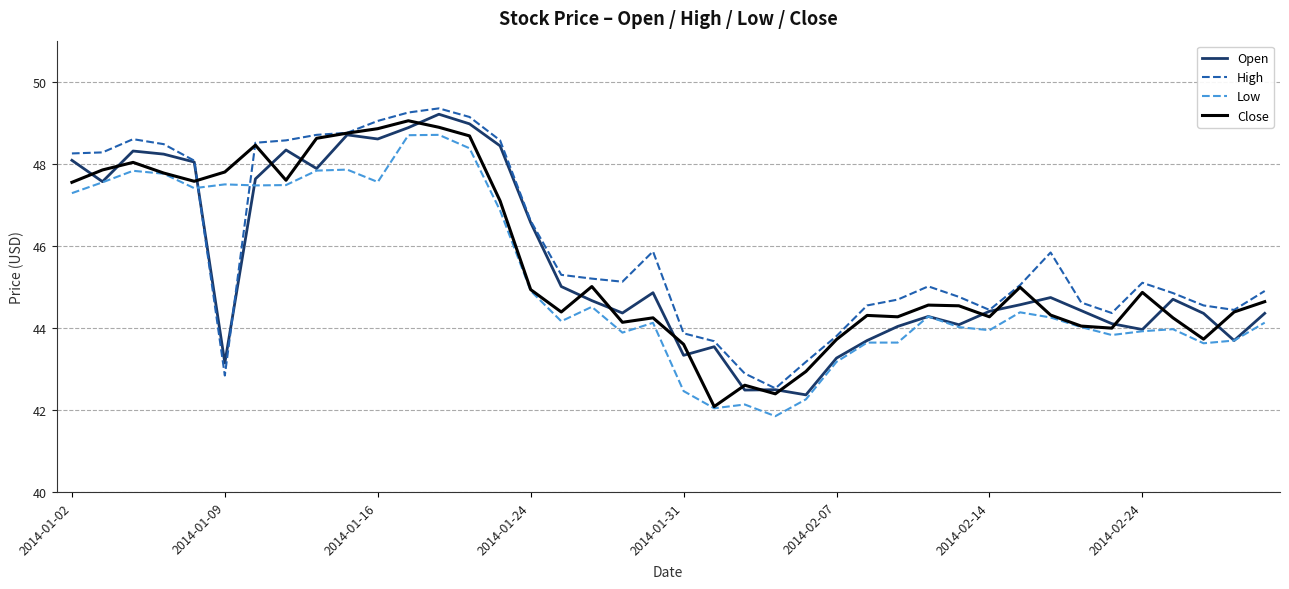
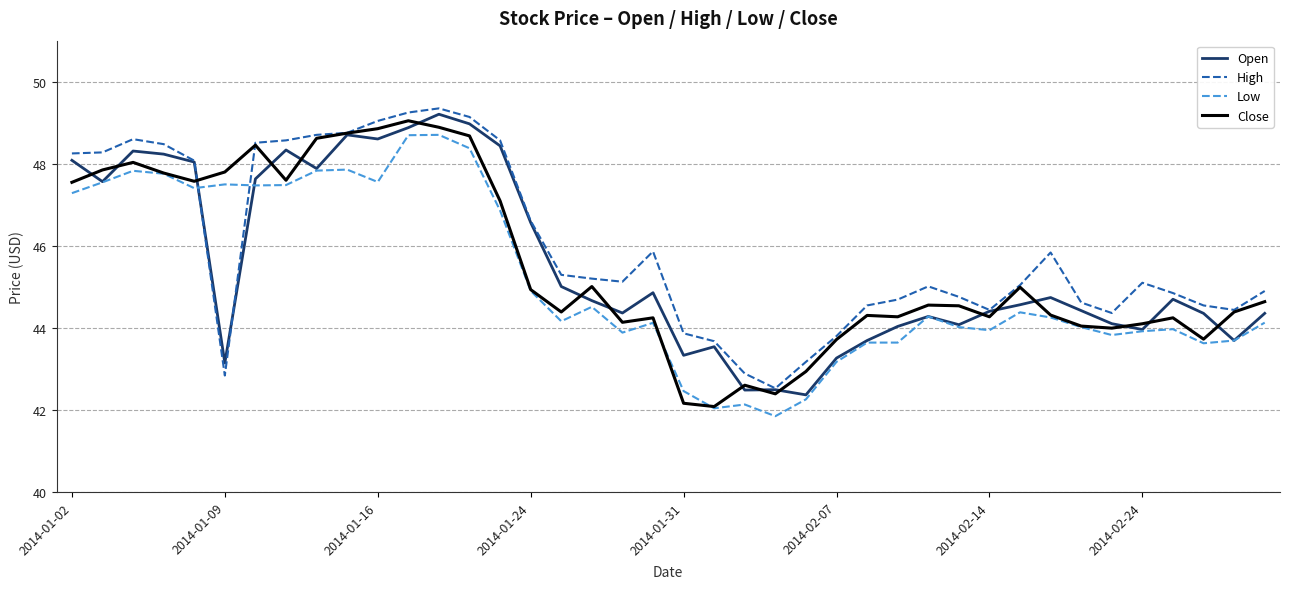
  {
    "Open": {
      "2014-01-02": 48.1,
      "2014-01-09": 43.1,
      "2014-01-16": 48.6,
      "2014-01-31": 43.3,
      "2014-02-07": 43.3
    },
    "High": {
      "2014-01-02": 48.3,
      "2014-01-09": 42.8,
      "2014-01-16": 49.0,
      "2014-01-31": 43.9,
      "2014-02-07": 43.8,
      "2014-02-24": 45.1
    },
    "Low": {
      "2014-01-02": 47.3,
      "2014-01-09": 47.5,
      "2014-01-16": 47.6,
      "2014-01-31": 42.5,
      "2014-02-07": 43.2,
      "2014-02-14": 43.9
    },
    "Close": {
      "2014-01-02": 47.5,
      "2014-01-09": 47.8,
      "2014-01-16": 48.9,
-     "2014-01-31": 43.6,
+     "2014-01-31": 42.2,
      "2014-02-07": 43.7,
      "2014-02-14": 44.3,
-     "2014-02-24": 44.9
+     "2014-02-24": 44.1
    }
  }
